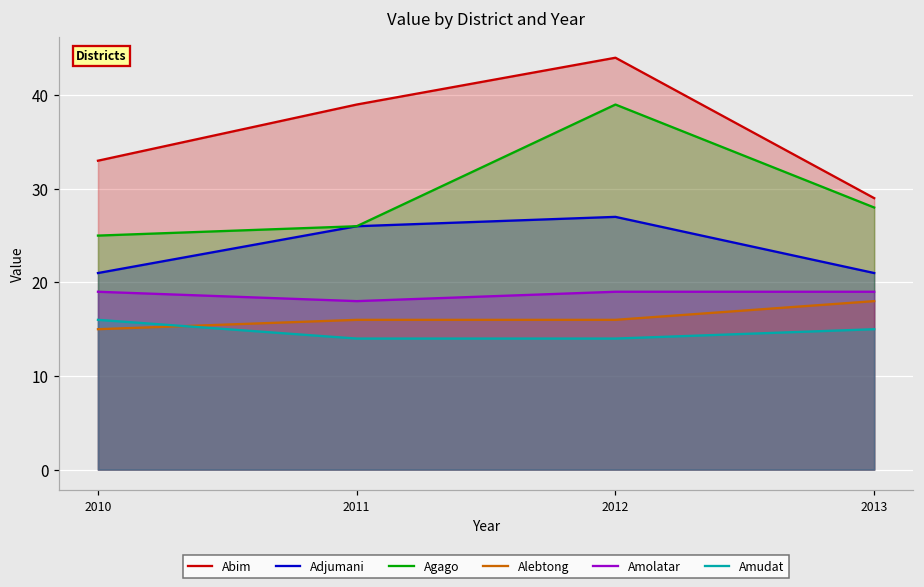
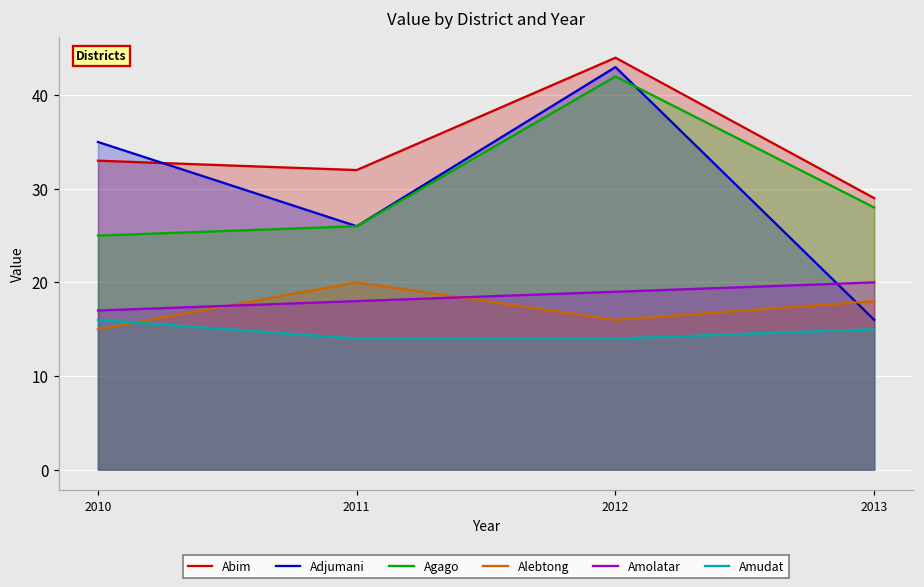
  {
    "Abim": {
      "2010": 33,
-     "2011": 39,
+     "2011": 32,
      "2012": 44,
      "2013": 29
    },
    "Adjumani": {
-     "2010": 21,
-     "2012": 27,
-     "2013": 21
+     "2010": 35,
+     "2012": 43,
+     "2013": 16
    },
    "Agago": {
      "2010": 25,
-     "2012": 39,
+     "2012": 42,
      "2013": 28
    },
    "Alebtong": {
      "2010": 15,
-     "2011": 16,
+     "2011": 20,
      "2012": 16,
      "2013": 18
    },
    "Amolatar": {
-     "2010": 19,
+     "2010": 17,
      "2011": 18,
      "2012": 19,
-     "2013": 19
+     "2013": 20
    },
    "Amudat": {
      "2010": 16,
      "2011": 14,
      "2012": 14,
      "2013": 15
    }
  }
